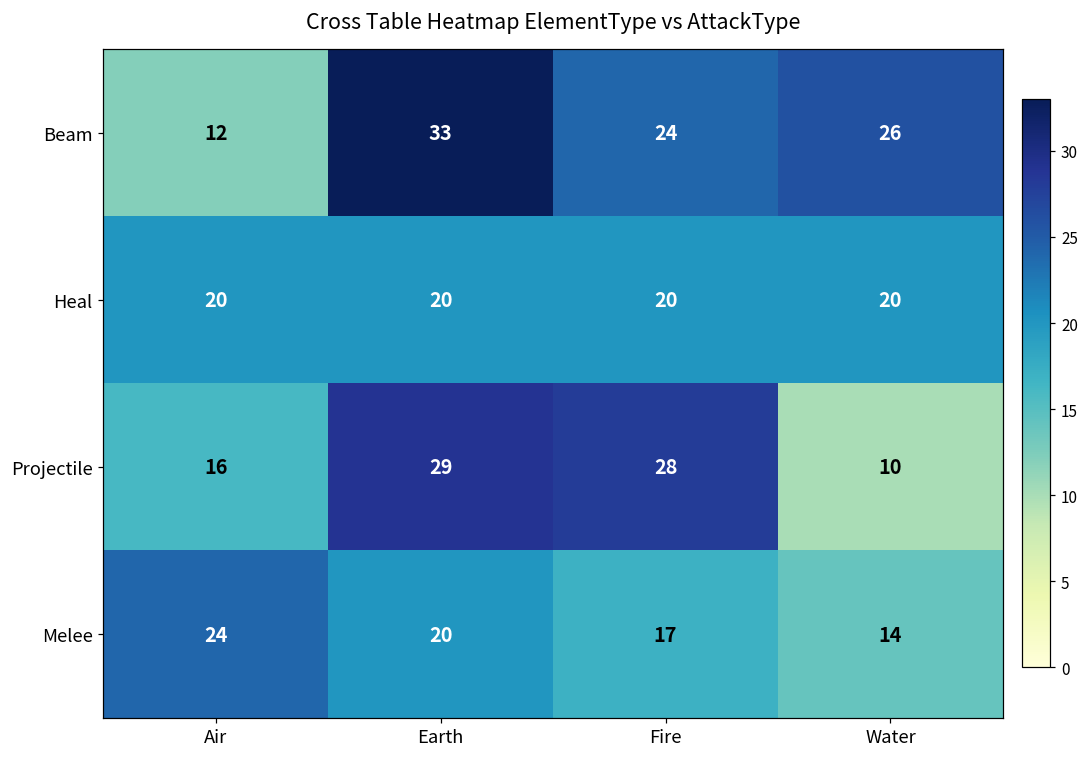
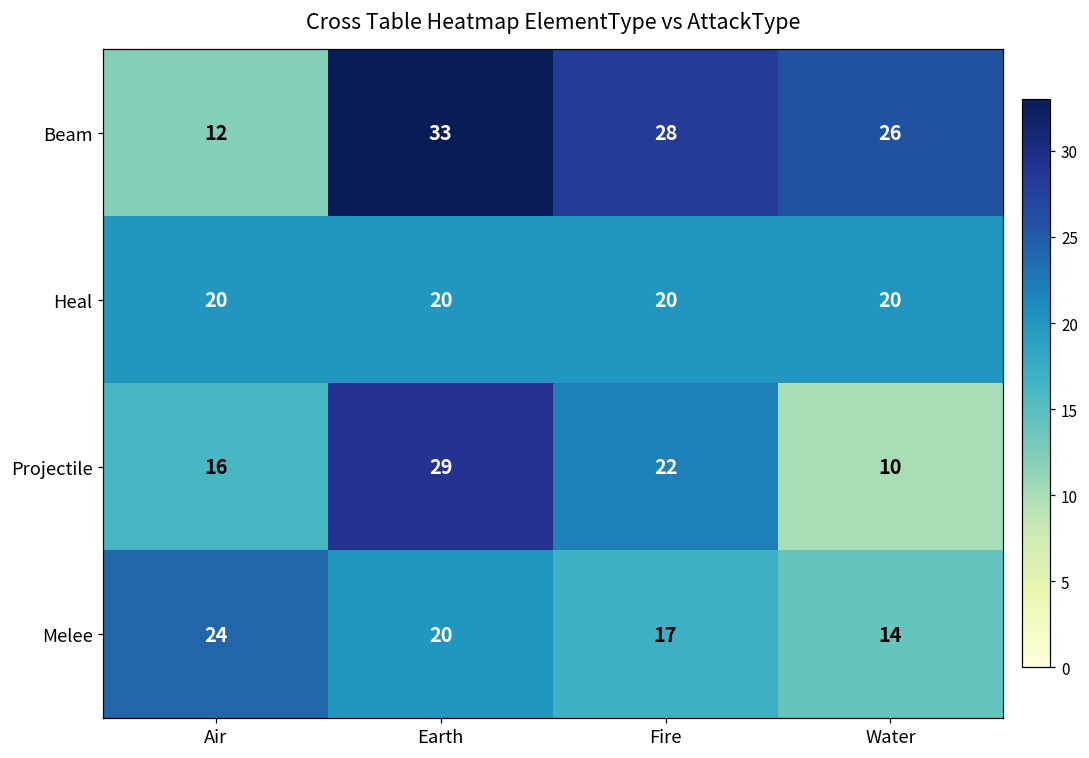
  {
    "Beam": {
      "Air": 12,
      "Earth": 33,
-     "Fire": 24,
+     "Fire": 28,
      "Water": 26
    },
    "Heal": {
      "Air": 20,
      "Earth": 20,
      "Fire": 20,
      "Water": 20
    },
    "Projectile": {
      "Air": 16,
      "Earth": 29,
-     "Fire": 28,
+     "Fire": 22,
      "Water": 10
    },
    "Melee": {
      "Air": 24,
      "Earth": 20,
      "Fire": 17,
      "Water": 14
    }
  }
